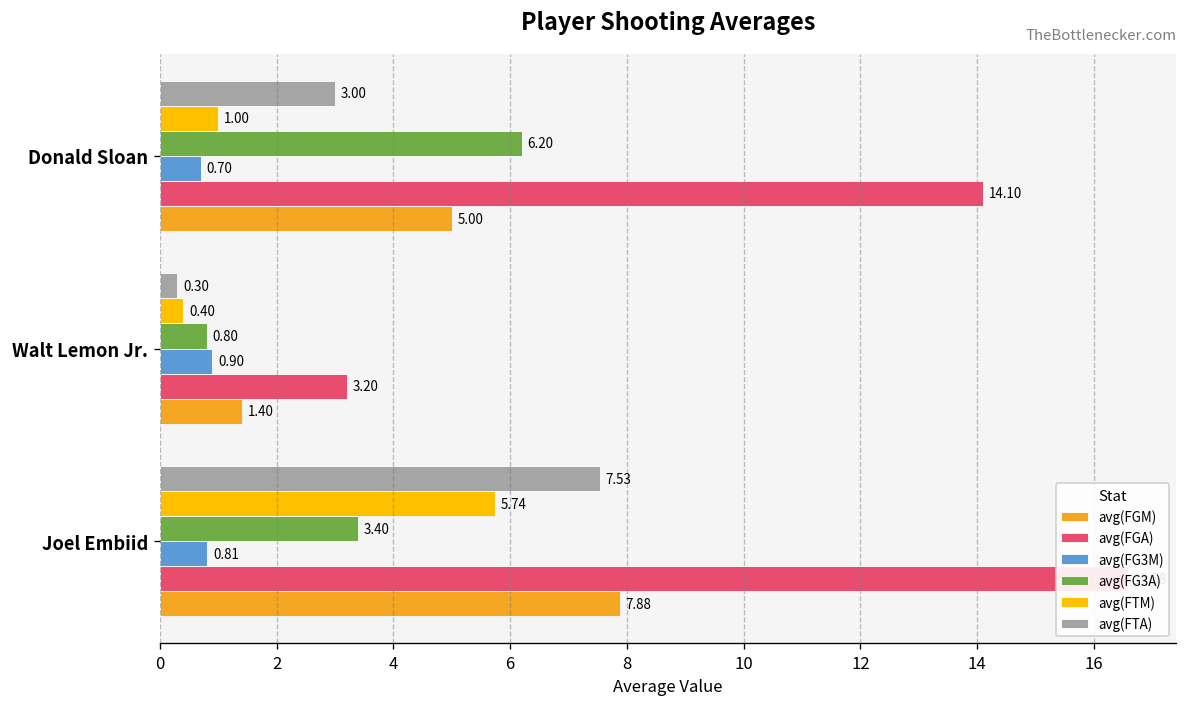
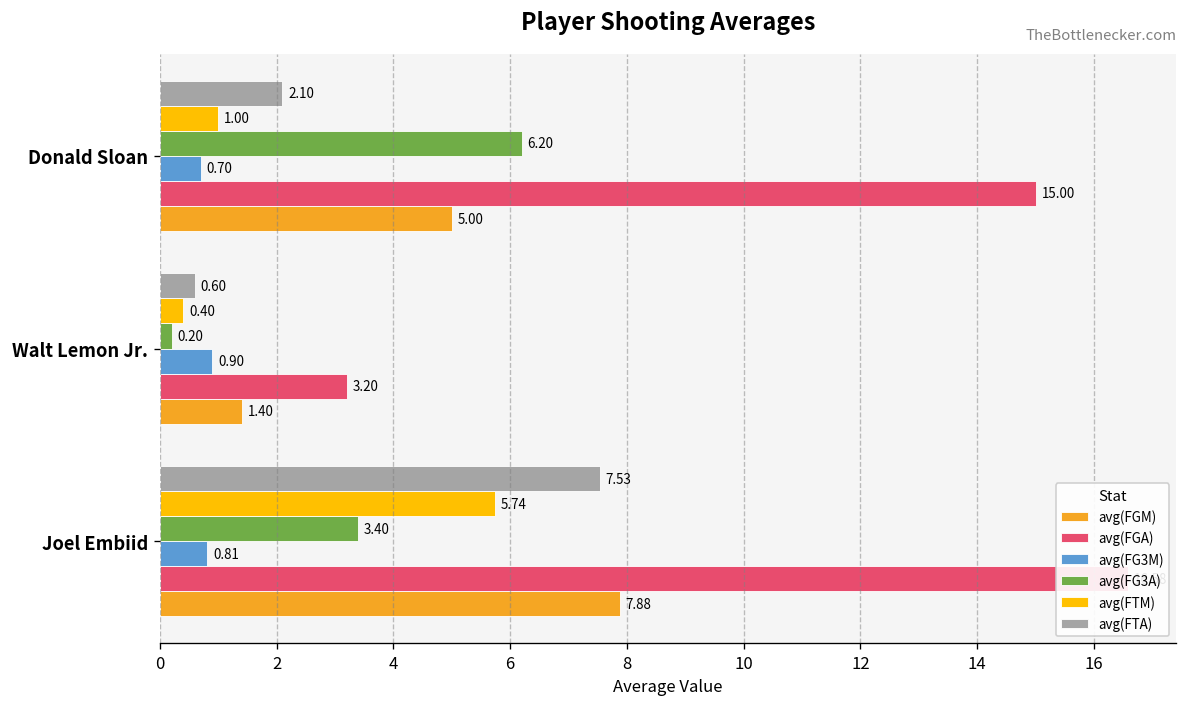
  {
    "avg(FGA)": {
-     "Donald Sloan": 14.10,
+     "Donald Sloan": 15.00,
      "Walt Lemon Jr.": 3.20
    },
    "avg(FG3M)": {
      "Donald Sloan": 0.70,
      "Walt Lemon Jr.": 0.90,
      "Joel Embiid": 0.81
    },
    "avg(FG3A)": {
      "Donald Sloan": 6.20,
-     "Walt Lemon Jr.": 0.80,
+     "Walt Lemon Jr.": 0.20,
      "Joel Embiid": 3.40
    },
    "avg(FTA)": {
-     "Donald Sloan": 3.00,
-     "Walt Lemon Jr.": 0.30,
+     "Donald Sloan": 2.10,
+     "Walt Lemon Jr.": 0.60,
      "Joel Embiid": 7.53
    }
  }
